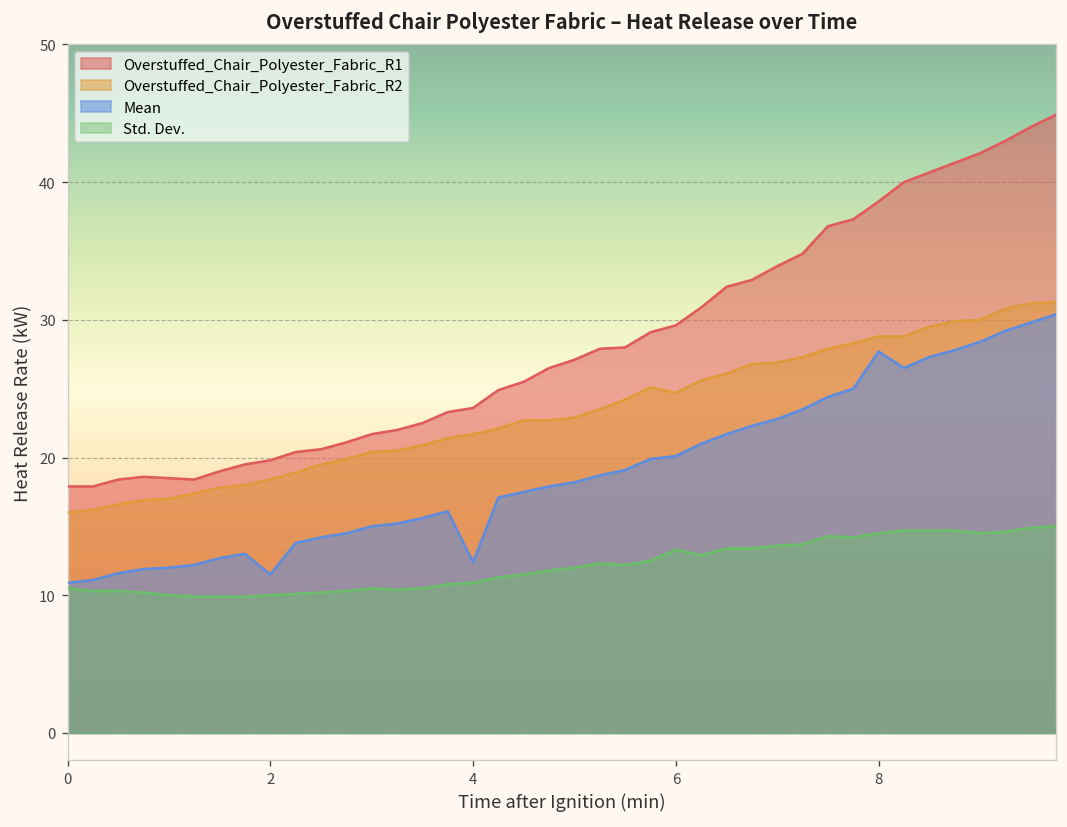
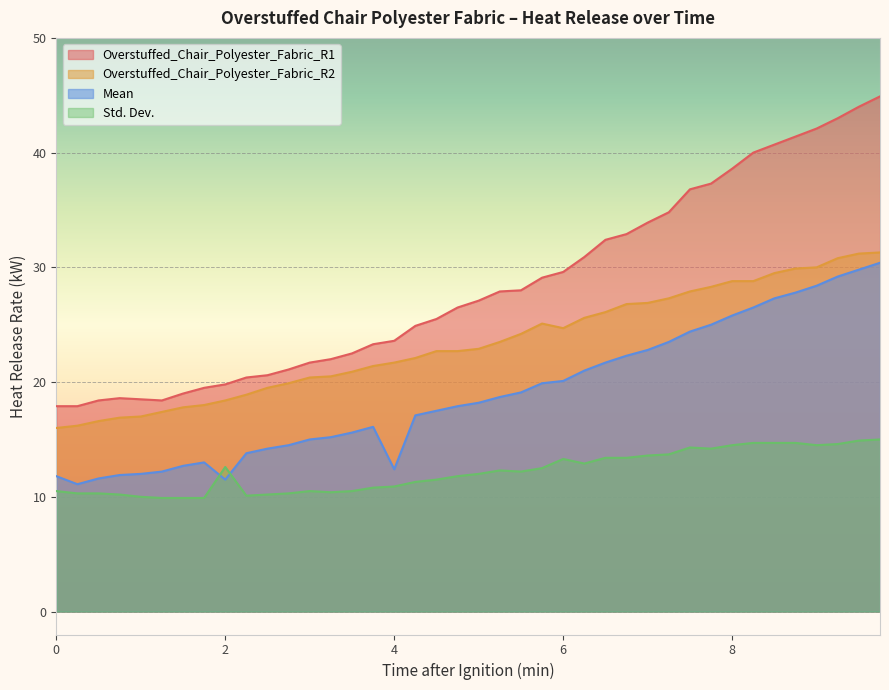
  {
    "Mean": {
-     "0": 10.9,
+     "0": 11.8,
      "2": 11.5,
      "4": 12.4,
      "6": 20.1,
-     "8": 27.7
+     "8": 25.8
    },
    "Std. Dev.": {
      "0": 10.5,
-     "2": 10.0,
+     "2": 12.6,
      "4": 10.9,
      "6": 13.3,
      "8": 14.5
    }
  }
